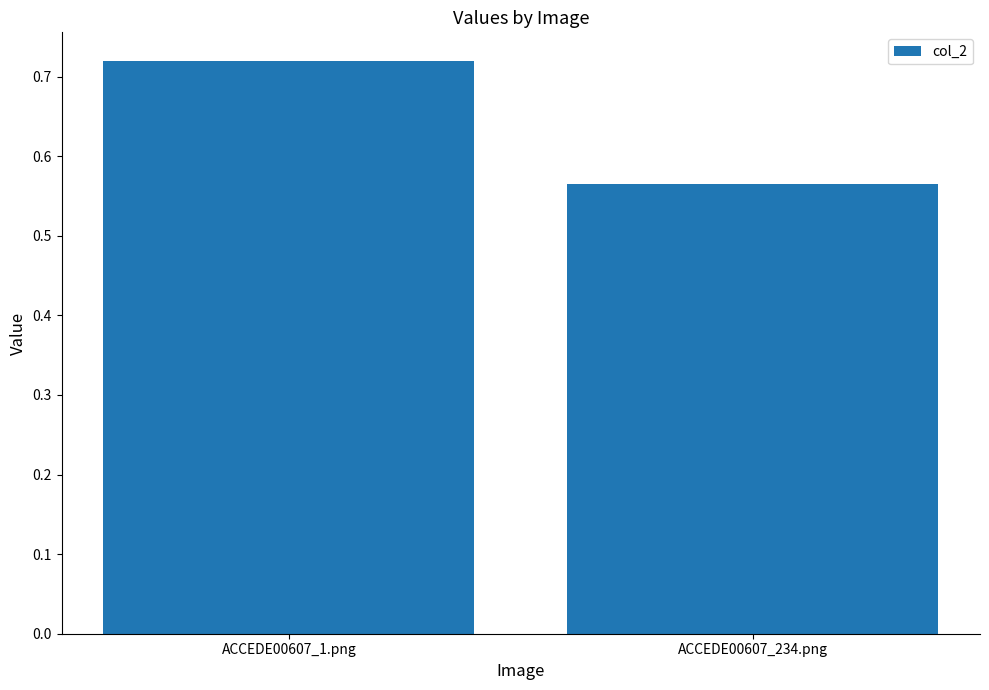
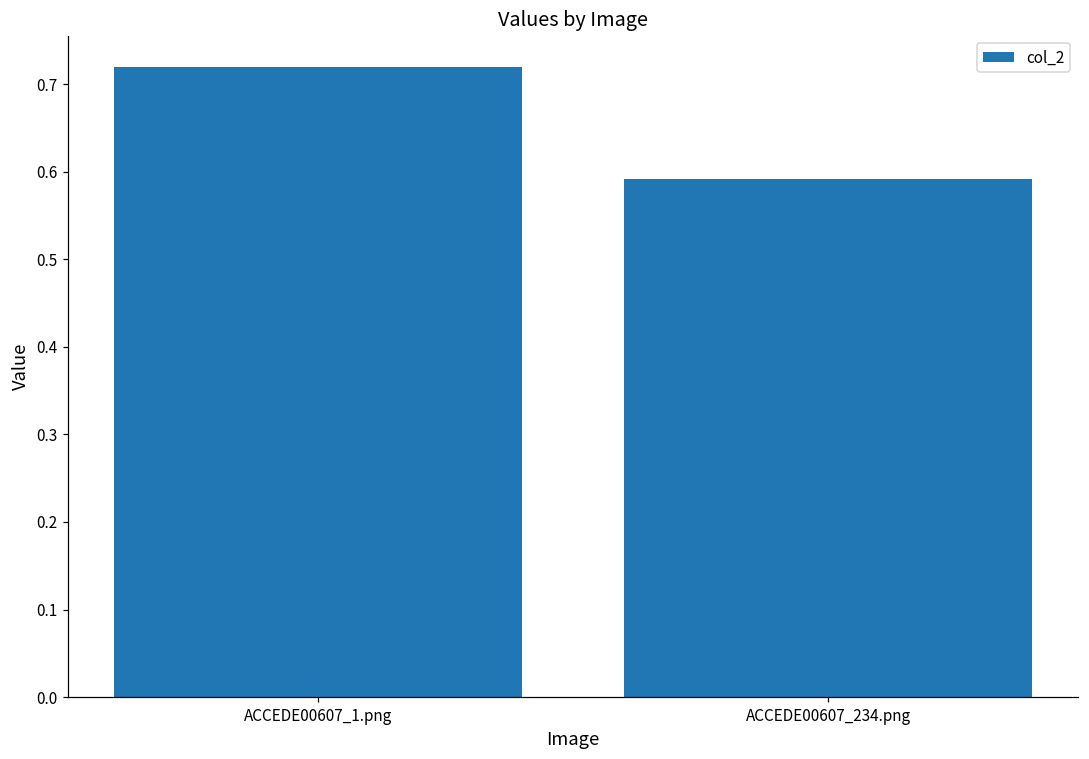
  {
    "ACCEDE00607_1.png": 0.72,
-   "ACCEDE00607_234.png": 0.56
+   "ACCEDE00607_234.png": 0.59
  }
